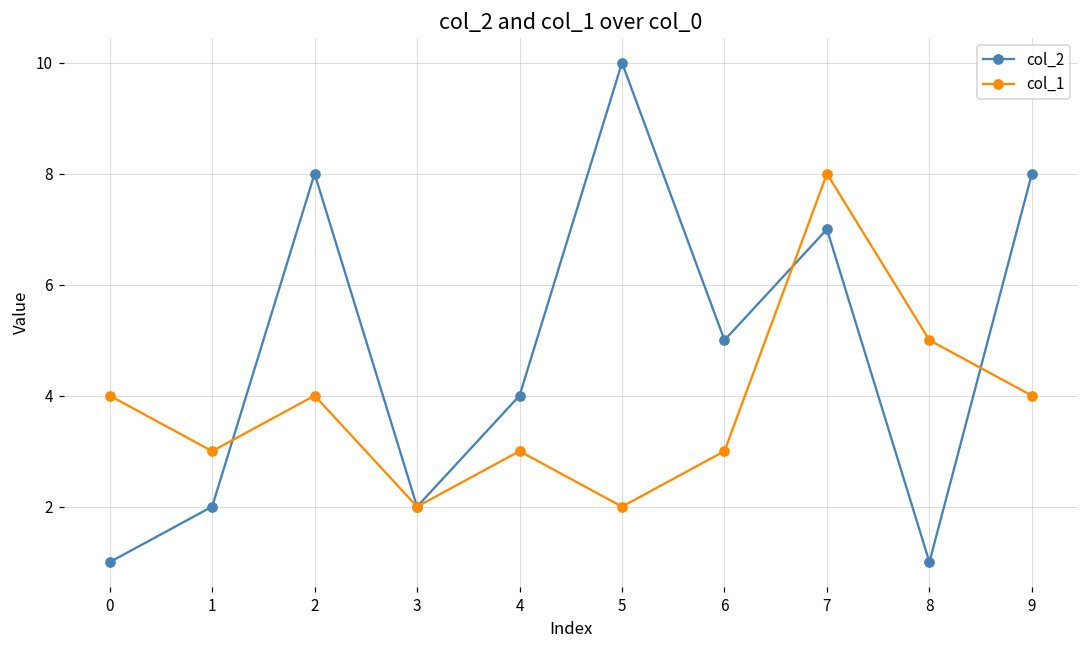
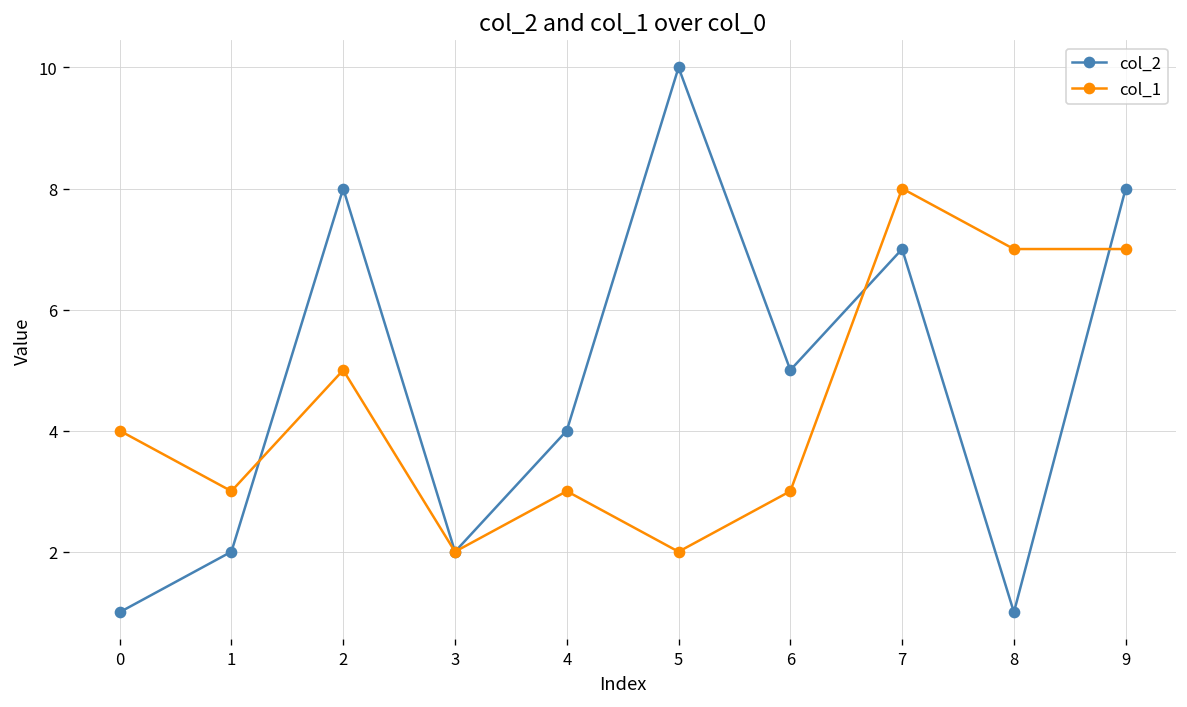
  {
    "col_2": {
      "0": 1,
      "1": 2,
      "2": 8,
      "4": 4,
      "5": 10,
      "6": 5,
      "7": 7,
      "8": 1,
      "9": 8
    },
    "col_1": {
      "0": 4,
      "1": 3,
-     "2": 4,
+     "2": 5,
      "4": 3,
      "5": 2,
      "6": 3,
      "7": 8,
-     "8": 5,
-     "9": 4
+     "8": 7,
+     "9": 7
    }
  }
